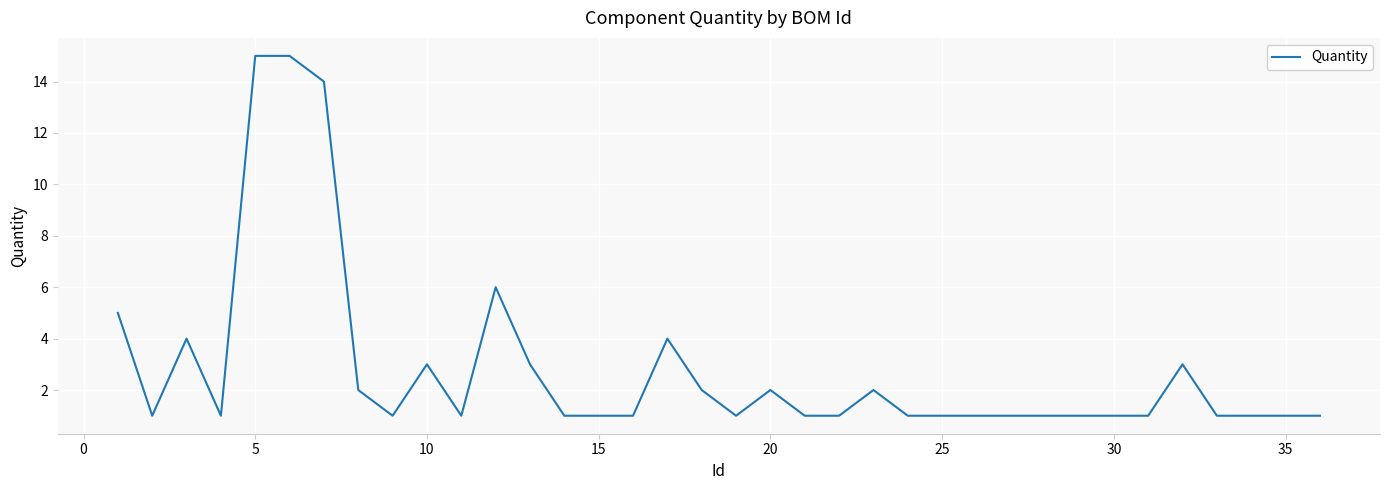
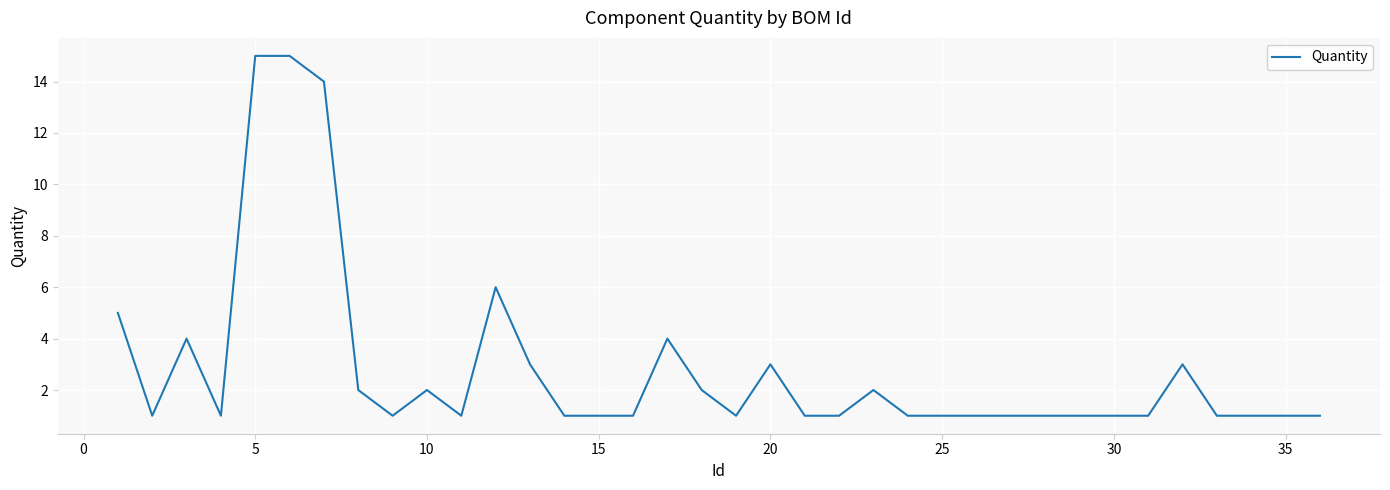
  {
    "5": 15,
-   "10": 3,
+   "10": 2,
    "15": 1,
-   "20": 2,
+   "20": 3,
    "25": 1,
    "30": 1,
    "35": 1
  }
